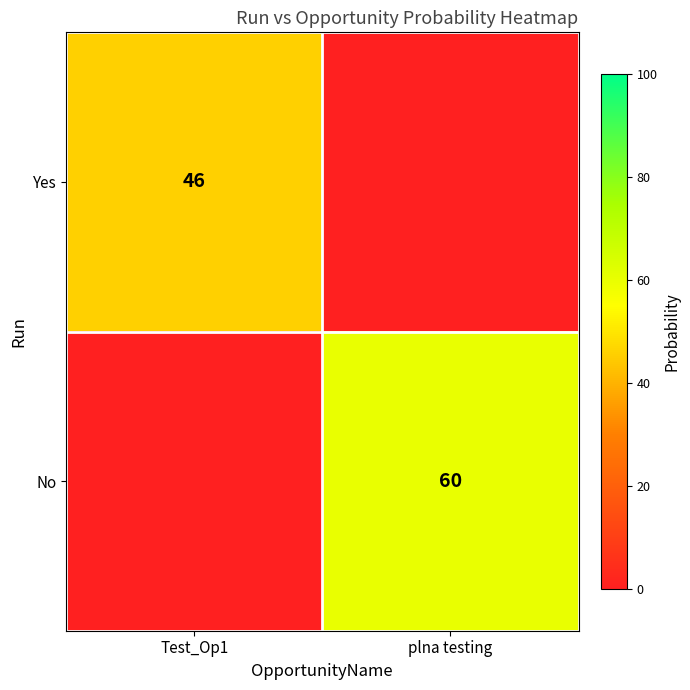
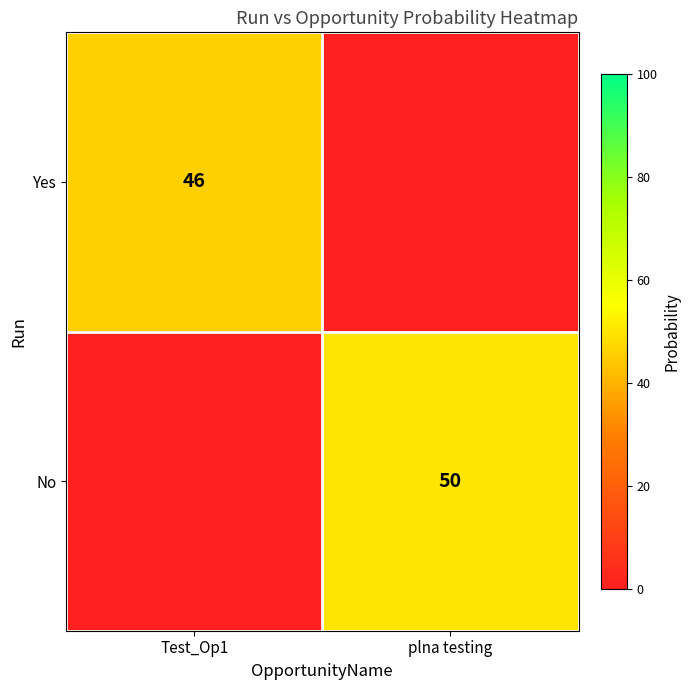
  {
    "Yes": {
      "Test_Op1": 46
    },
    "No": {
-     "plna testing": 60
+     "plna testing": 50
    }
  }
